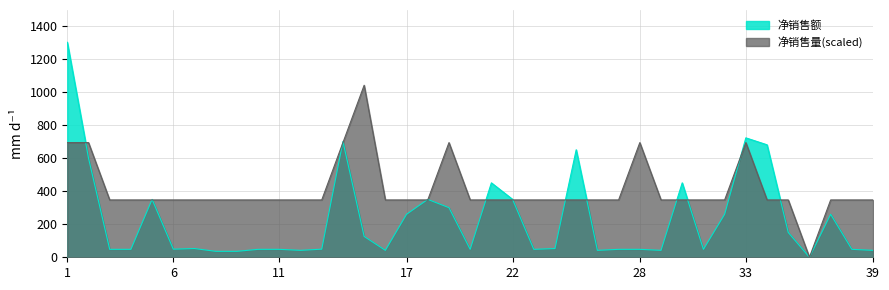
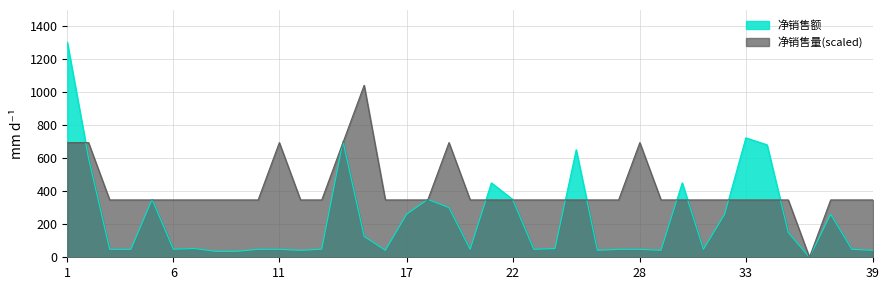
  {
    "净销售额": {
      "1": 1300,
      "6": 50,
      "11": 50,
      "17": 260,
      "28": 50,
      "33": 720,
      "39": 40
    },
    "净销售量(scaled)": {
      "1": 690,
      "6": 350,
-     "11": 350,
+     "11": 690,
      "17": 350,
      "28": 690,
-     "33": 690,
+     "33": 350,
      "39": 350
    }
  }
